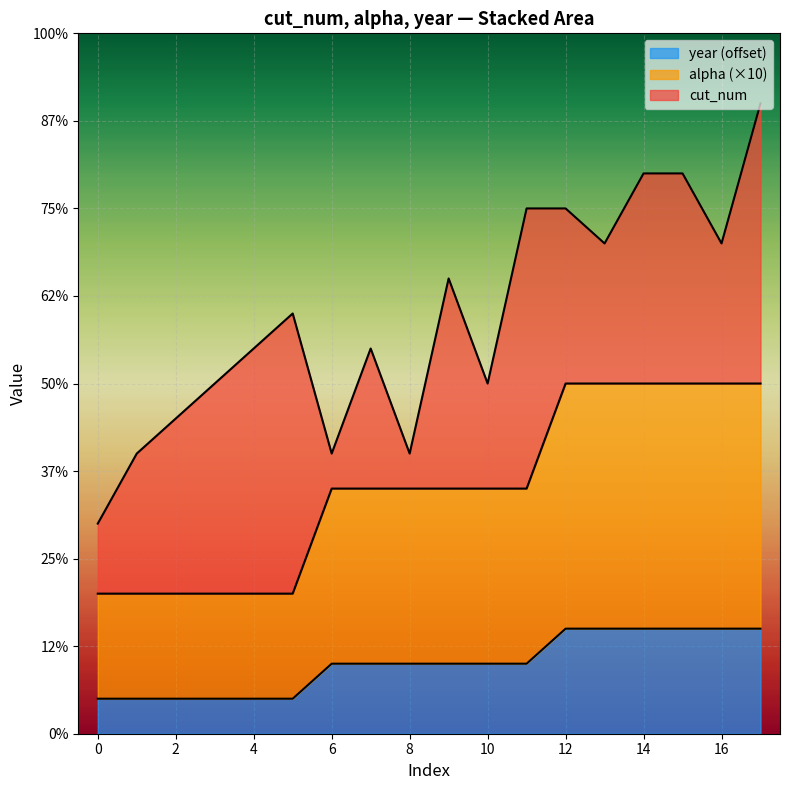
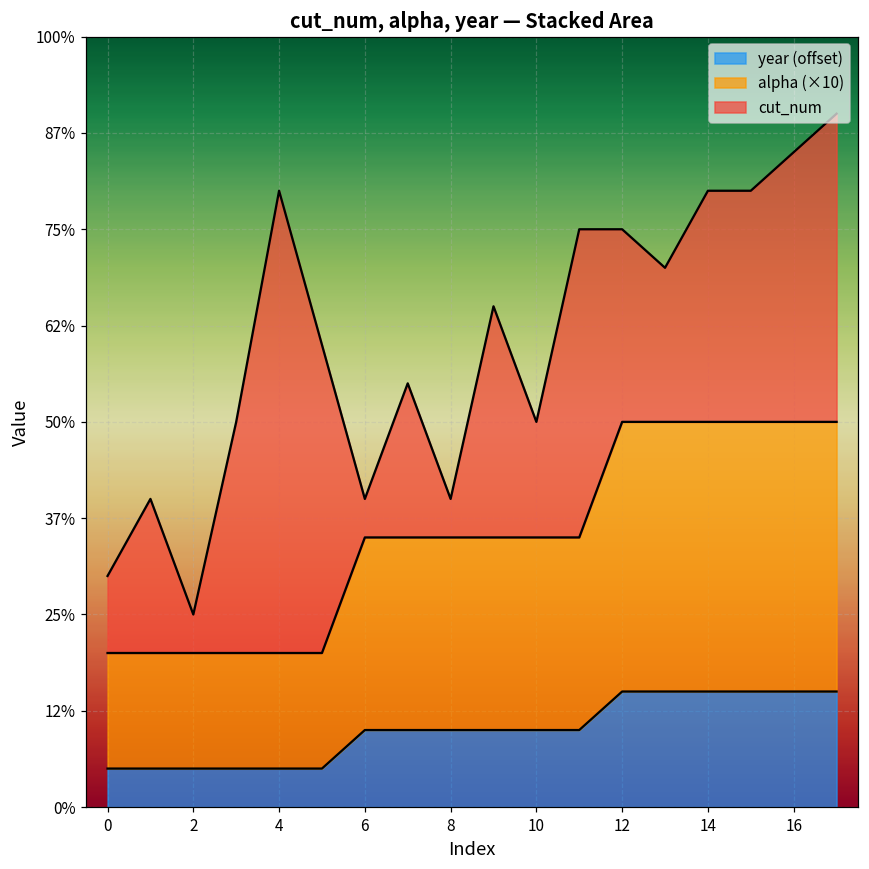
  {
    "year (offset)": {
      "0": "5%",
      "2": "5%",
      "4": "5%",
      "6": "10%",
      "8": "10%",
      "10": "10%",
      "12": "15%",
      "14": "15%",
      "16": "15%"
    },
    "alpha (×10)": {
      "0": "20%",
      "2": "20%",
      "4": "20%",
      "6": "35%",
      "8": "35%",
      "10": "35%",
      "12": "50%",
      "14": "50%",
      "16": "50%"
    },
    "cut_num": {
      "0": "10%",
-     "2": "25%",
-     "4": "35%",
+     "2": "5%",
+     "4": "60%",
      "6": "5%",
      "8": "5%",
      "10": "15%",
      "12": "25%",
      "14": "30%",
-     "16": "20%"
+     "16": "35%"
    }
  }
